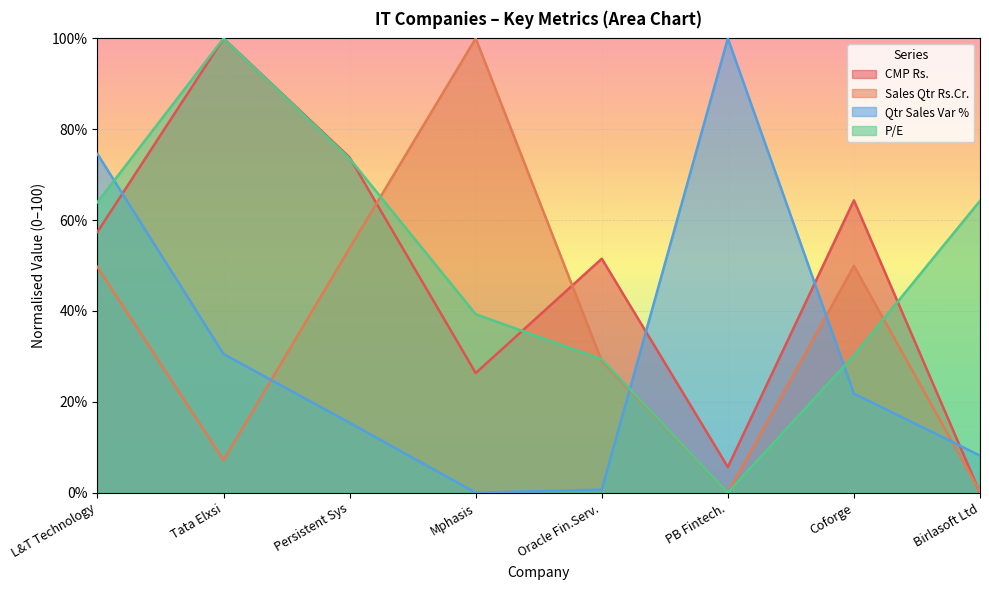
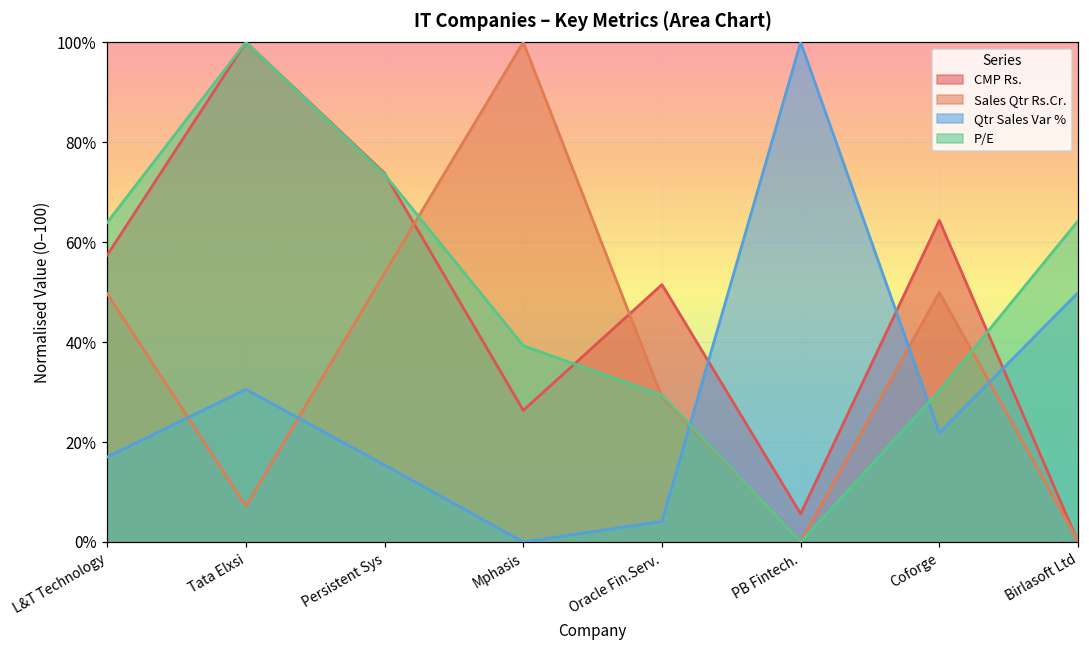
  {
    "Qtr Sales Var %": {
-     "L&T Technology": "75%",
+     "L&T Technology": "17%",
      "Tata Elxsi": "31%",
      "Persistent Sys": "15%",
      "Mphasis": "0%",
-     "Oracle Fin.Serv.": "1%",
+     "Oracle Fin.Serv.": "4%",
      "PB Fintech.": "100%",
      "Coforge": "22%",
-     "Birlasoft Ltd": "8%"
+     "Birlasoft Ltd": "50%"
    },
    "P/E": {
      "L&T Technology": "64%",
      "Mphasis": "39%",
      "Coforge": "30%",
      "Birlasoft Ltd": "64%"
    }
  }
